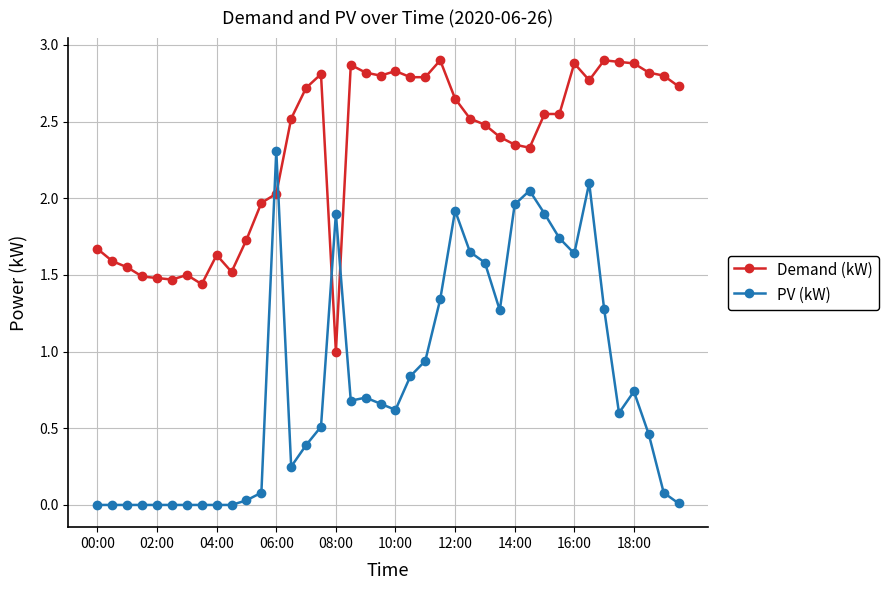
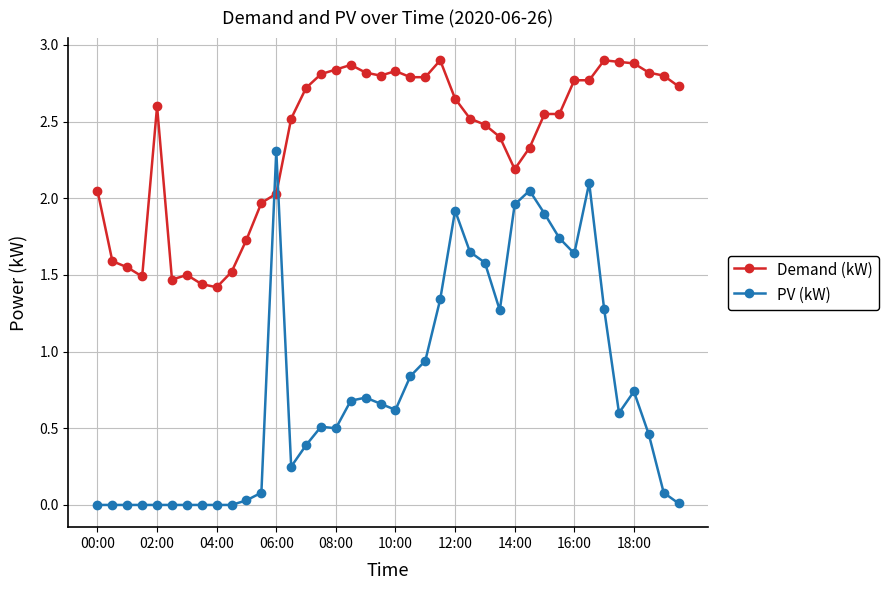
  {
    "Demand (kW)": {
-     "00:00": 1.67,
-     "02:00": 1.48,
-     "04:00": 1.63,
+     "00:00": 2.05,
+     "02:00": 2.60,
+     "04:00": 1.42,
      "06:00": 2.03,
-     "08:00": 1.00,
+     "08:00": 2.84,
      "10:00": 2.83,
      "12:00": 2.65,
-     "14:00": 2.35,
-     "16:00": 2.88,
+     "14:00": 2.19,
+     "16:00": 2.77,
      "18:00": 2.88
    },
    "PV (kW)": {
      "00:00": 0.0,
      "02:00": 0.0,
      "04:00": 0.0,
      "06:00": 2.3,
-     "08:00": 1.9,
+     "08:00": 0.5,
      "10:00": 0.62,
      "12:00": 1.92,
      "14:00": 1.96,
      "16:00": 1.64,
      "18:00": 0.74
    }
  }
